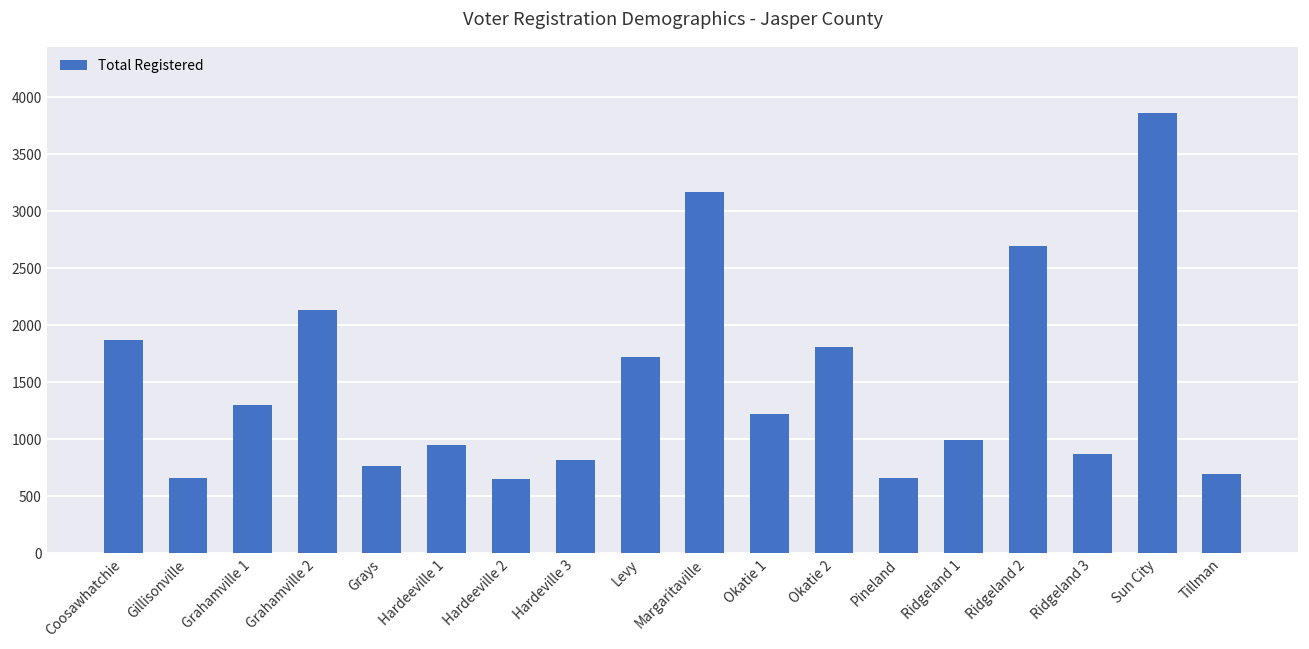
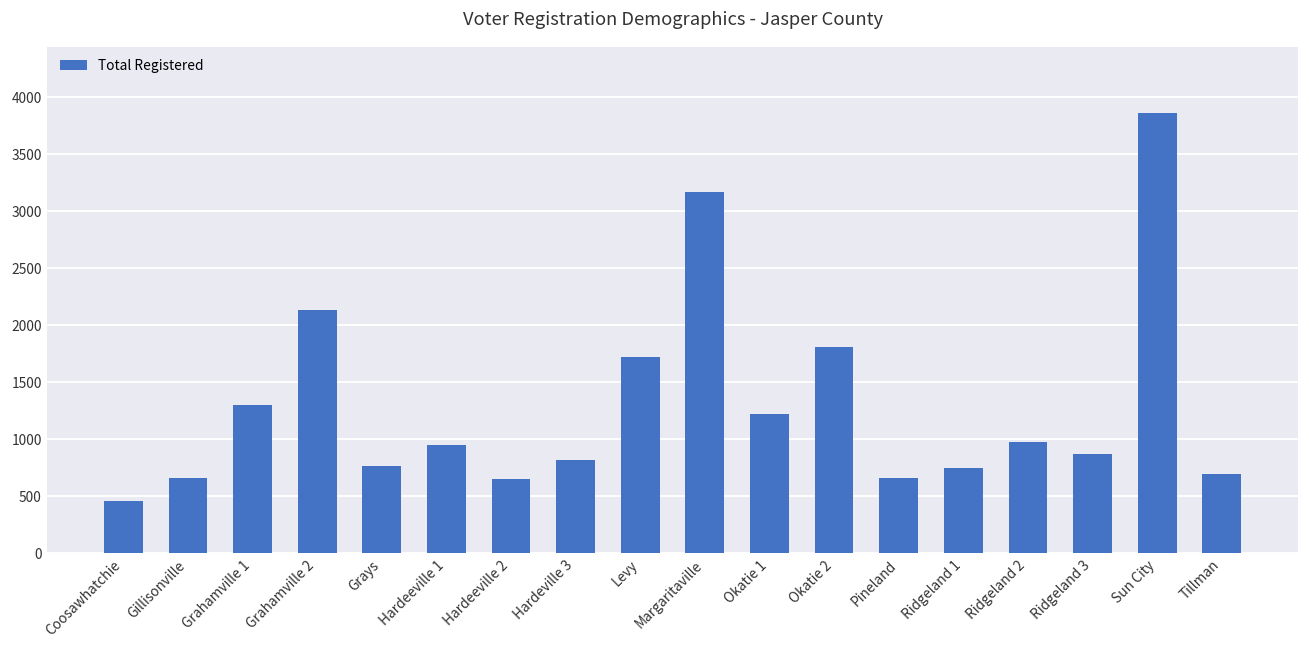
  {
-   "Coosawhatchie": 1870,
+   "Coosawhatchie": 450,
    "Gillisonville": 660,
    "Grahamville 1": 1300,
    "Grahamville 2": 2130,
    "Grays": 770,
    "Hardeeville 1": 950,
    "Hardeeville 2": 650,
    "Hardeville 3": 820,
    "Levy": 1720,
    "Margaritaville": 3170,
    "Okatie 1": 1220,
    "Okatie 2": 1810,
    "Pineland": 660,
-   "Ridgeland 1": 1000,
-   "Ridgeland 2": 2700,
+   "Ridgeland 1": 740,
+   "Ridgeland 2": 970,
    "Ridgeland 3": 870,
    "Sun City": 3870,
    "Tillman": 700
  }
